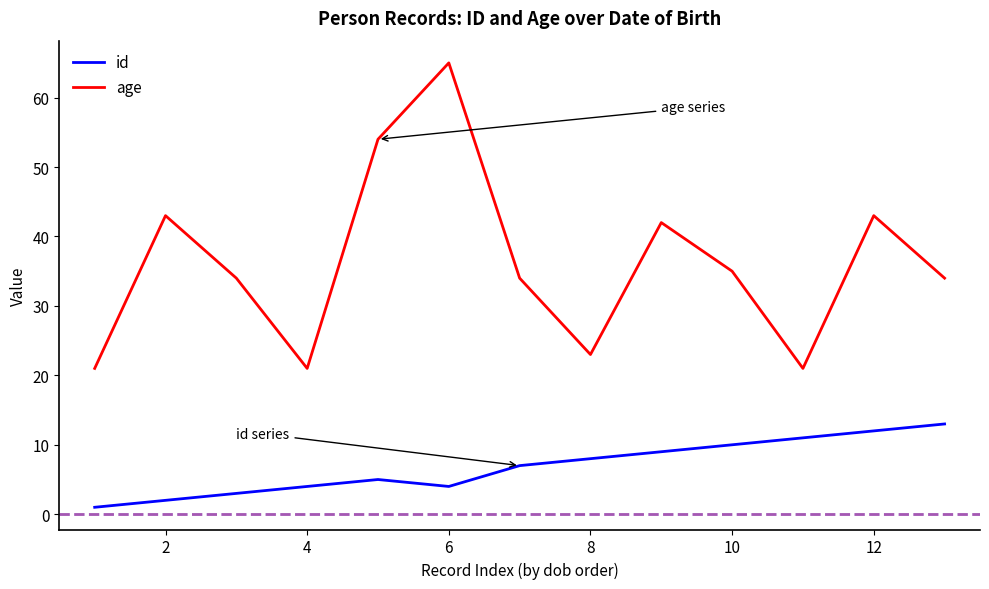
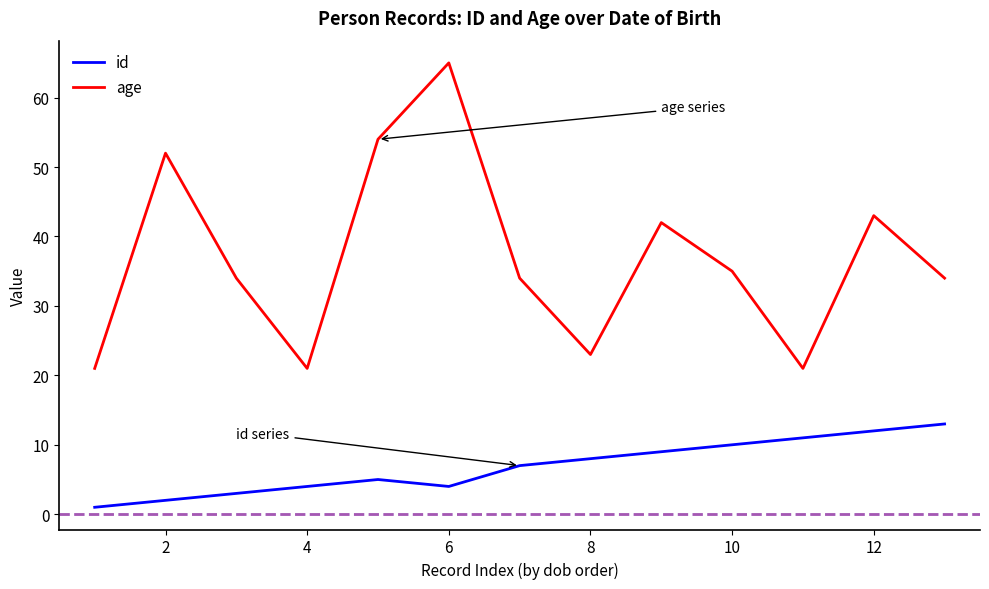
  {
    "id": {
      "2": 2,
      "4": 4,
      "6": 4,
      "8": 8,
      "10": 10,
      "12": 12
    },
    "age": {
-     "2": 43,
+     "2": 52,
      "4": 21,
      "6": 65,
      "8": 23,
      "10": 35,
      "12": 43
    }
  }
